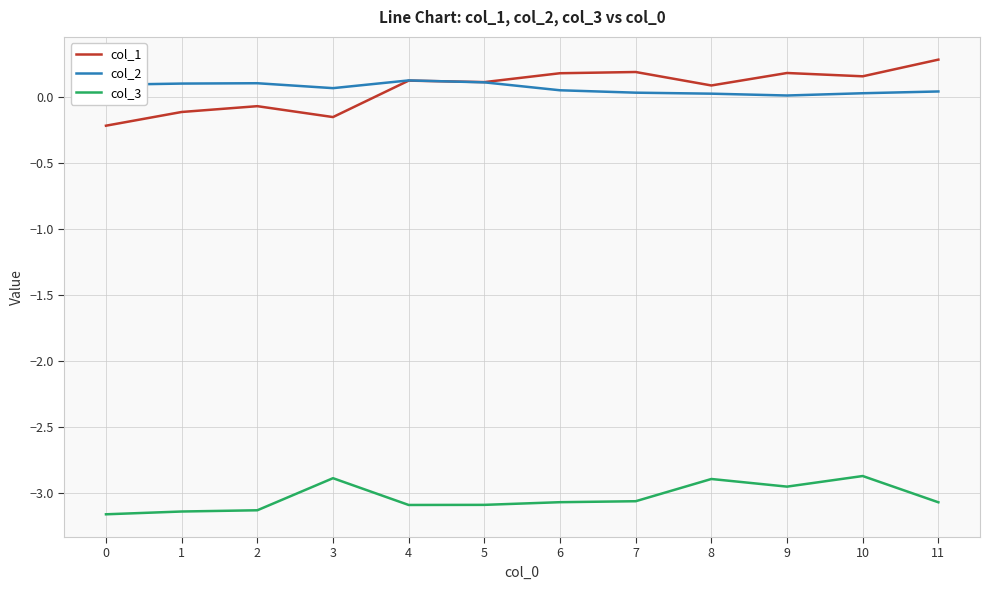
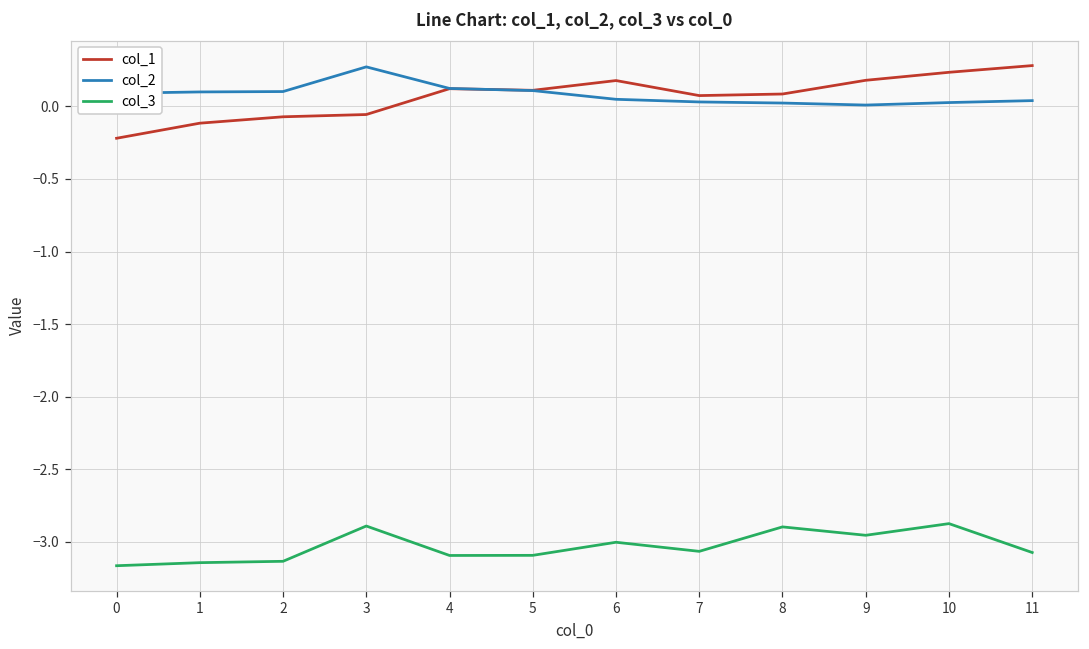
  {
    "col_1": {
      "0": -0.22,
      "1": -0.12,
      "2": -0.07,
-     "3": -0.15,
+     "3": -0.06,
      "6": 0.18,
-     "7": 0.19,
+     "7": 0.07,
      "8": 0.09,
      "9": 0.18,
-     "10": 0.15,
+     "10": 0.23,
      "11": 0.28
    },
    "col_2": {
      "1": 0.10,
      "2": 0.10,
-     "3": 0.06,
+     "3": 0.27,
      "6": 0.05,
      "7": 0.03,
      "8": 0.02,
      "9": 0.01,
      "10": 0.03,
      "11": 0.04
    },
    "col_3": {
      "0": -3.16,
      "1": -3.14,
      "2": -3.13,
      "3": -2.89,
      "4": -3.09,
      "5": -3.09,
-     "6": -3.07,
+     "6": -3.00,
      "7": -3.07,
      "8": -2.90,
      "9": -2.96,
      "10": -2.87,
      "11": -3.07
    }
  }
